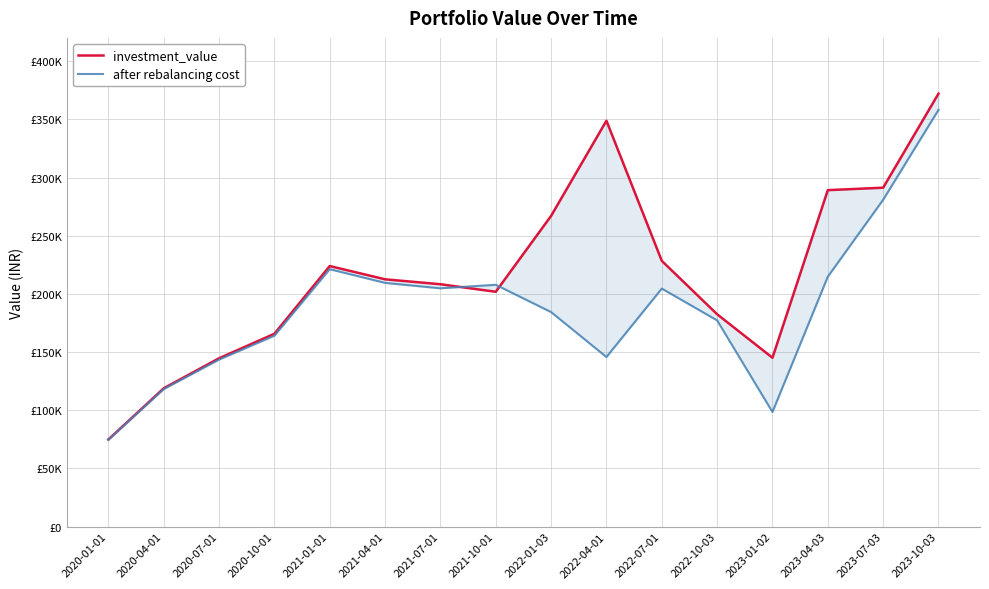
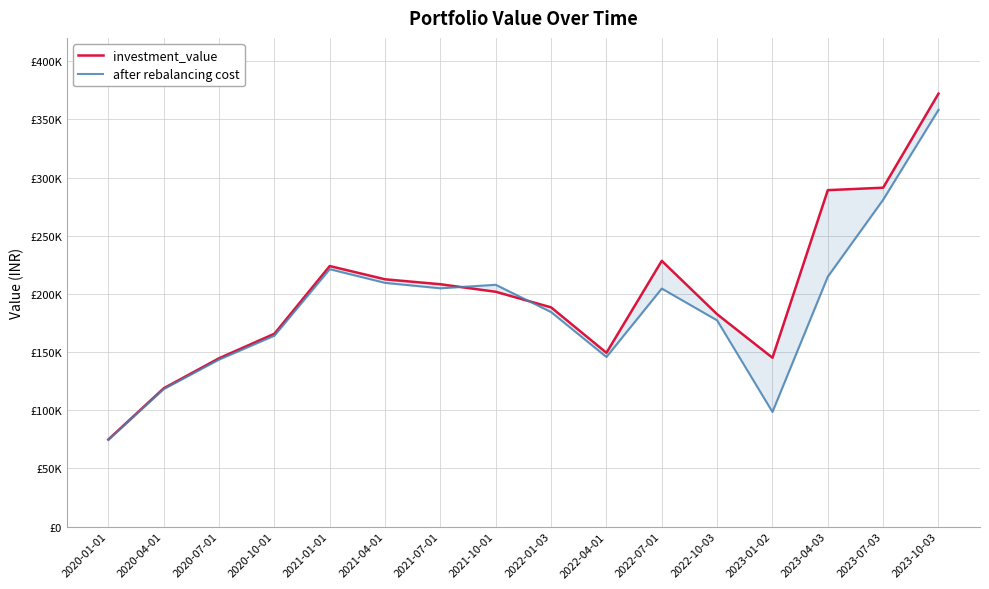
  {
    "investment_value": {
      "2021-10-01": "£202000",
-     "2022-01-03": "£267000",
-     "2022-04-01": "£349000"
+     "2022-01-03": "£188000",
+     "2022-04-01": "£149000"
    }
  }
